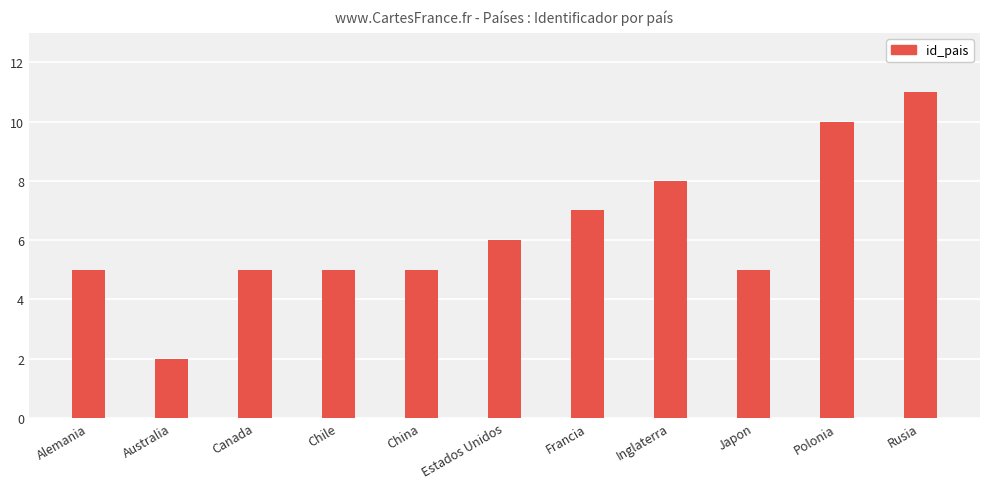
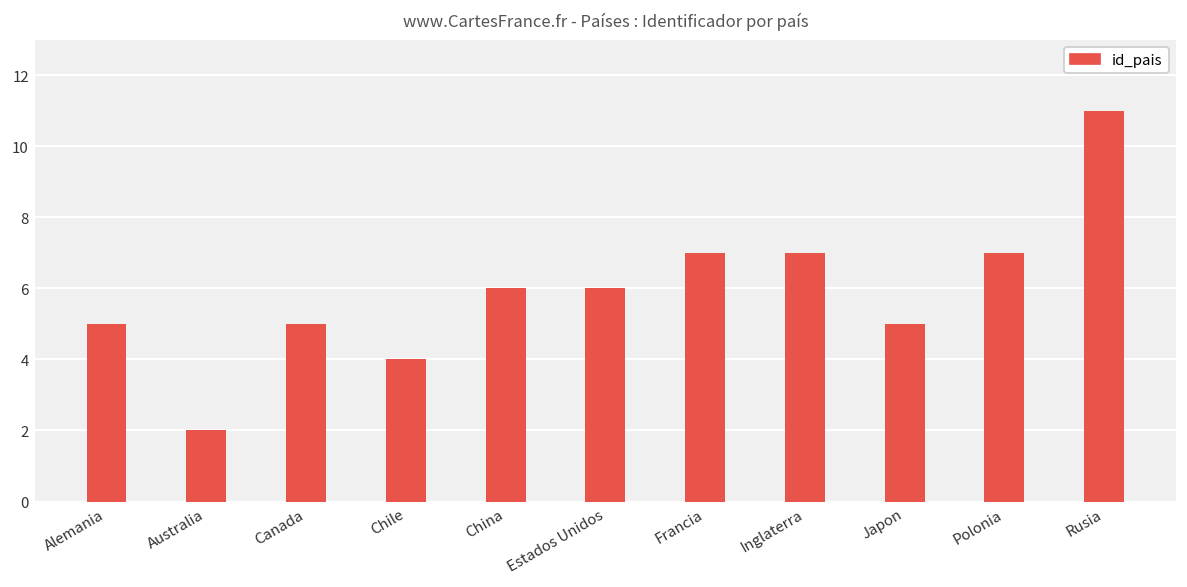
  {
    "Alemania": 5,
    "Australia": 2,
    "Canada": 5,
-   "Chile": 5,
-   "China": 5,
+   "Chile": 4,
+   "China": 6,
    "Estados Unidos": 6,
    "Francia": 7,
-   "Inglaterra": 8,
+   "Inglaterra": 7,
    "Japon": 5,
-   "Polonia": 10,
+   "Polonia": 7,
    "Rusia": 11
  }
